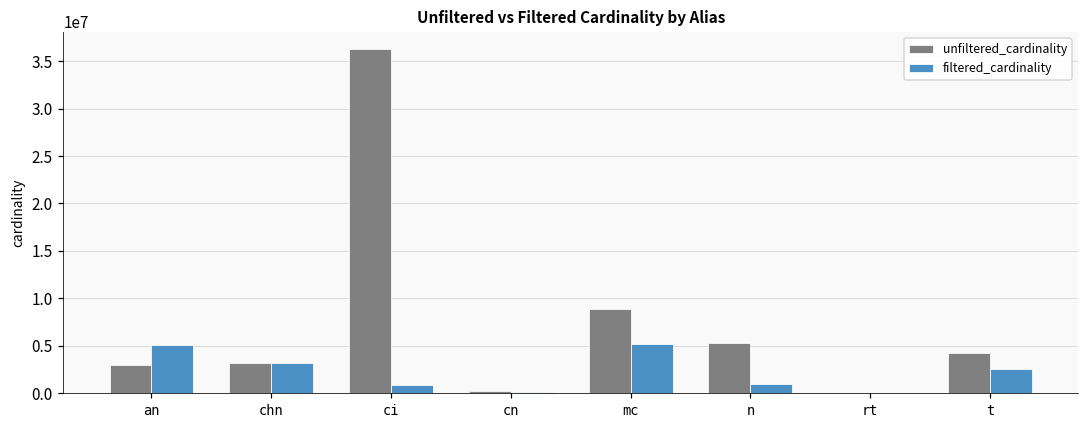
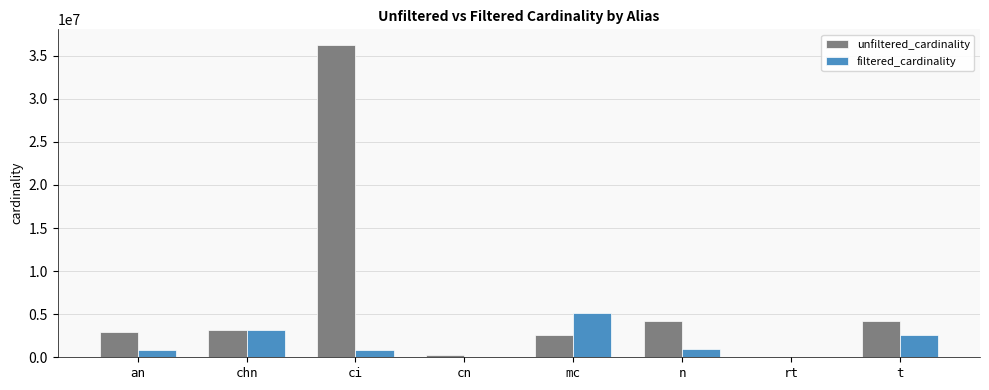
  {
    "unfiltered_cardinality": {
      "an": 3000000,
      "chn": 3000000,
      "ci": 36000000,
-     "mc": 9000000,
-     "n": 5000000,
+     "mc": 3000000,
+     "n": 4000000,
      "t": 4000000
    },
    "filtered_cardinality": {
-     "an": 5000000,
+     "an": 1000000,
      "chn": 3000000,
      "ci": 1000000,
      "mc": 5000000,
      "n": 1000000,
      "t": 3000000
    }
  }
